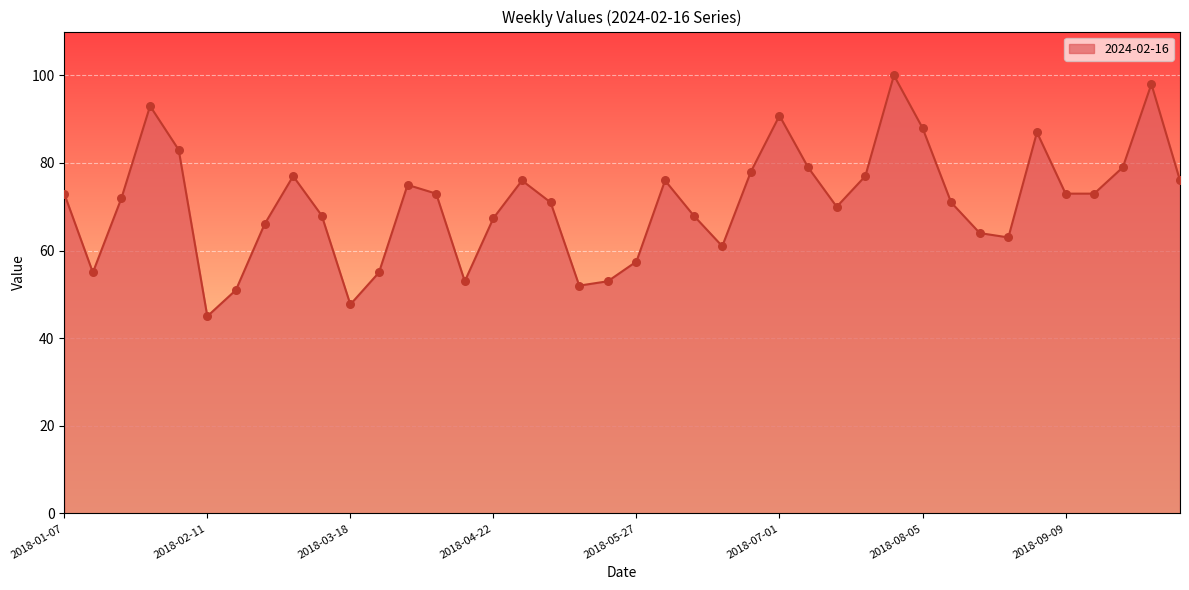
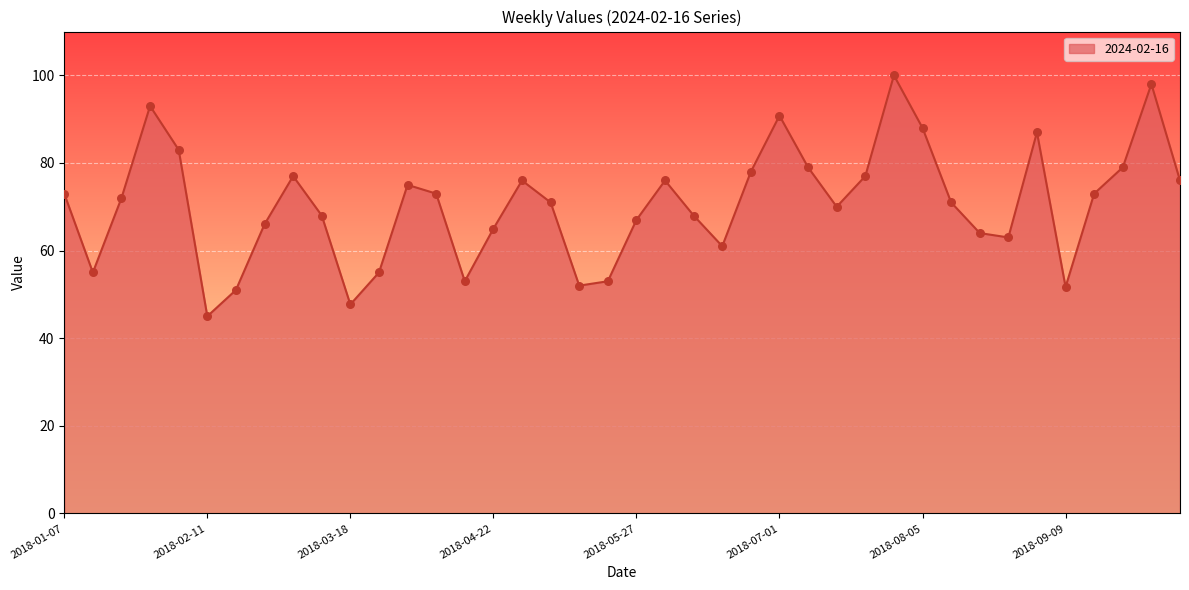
  {
    "2018-01-07": 73,
    "2018-02-11": 45,
    "2018-03-18": 48,
-   "2018-04-22": 67,
-   "2018-05-27": 58,
+   "2018-04-22": 65,
+   "2018-05-27": 67,
    "2018-07-01": 91,
    "2018-08-05": 88,
-   "2018-09-09": 73
+   "2018-09-09": 52
  }
